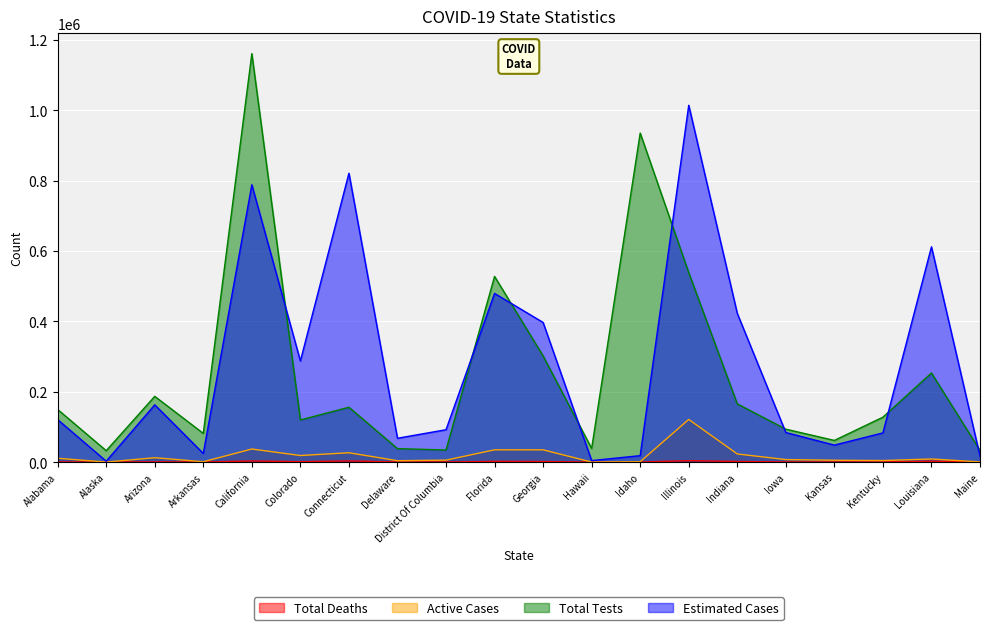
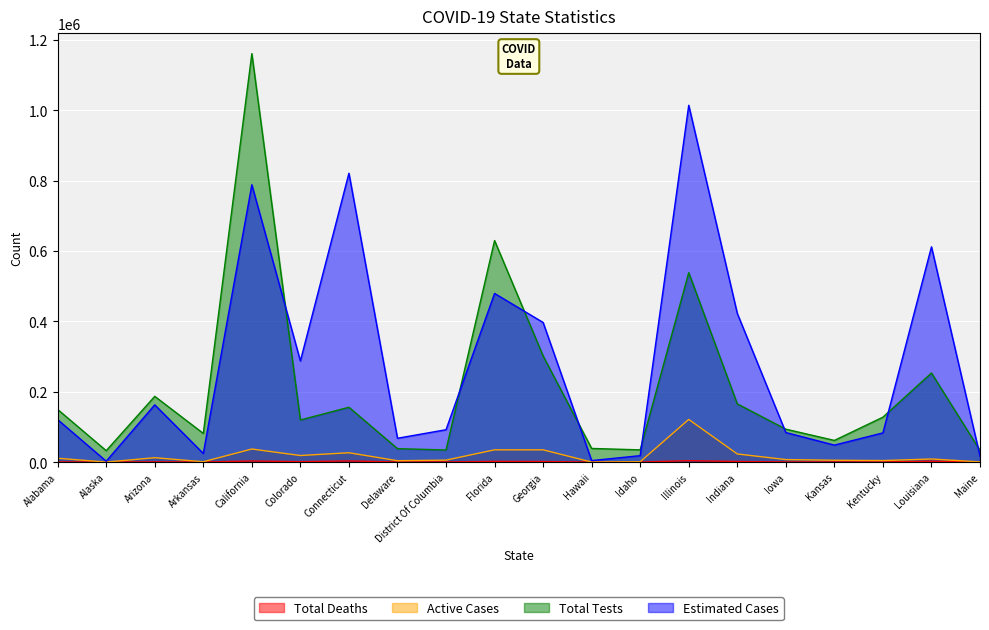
  {
    "Total Deaths": {
      "Alabama": 0,
      "Arizona": 0,
      "California": 0,
      "Colorado": 0,
      "Connecticut": 0,
      "Florida": 0,
      "Georgia": 0,
      "Illinois": 0,
      "Indiana": 0
    },
    "Active Cases": {
      "Alabama": 10000,
      "Arizona": 10000,
      "California": 40000,
      "Colorado": 20000,
      "Connecticut": 30000,
      "Florida": 30000,
      "Georgia": 30000,
      "Illinois": 120000,
      "Indiana": 20000
    },
    "Total Tests": {
      "Alabama": 150000,
      "Alaska": 30000,
      "Arizona": 190000,
      "Arkansas": 80000,
      "California": 1160000,
      "Colorado": 120000,
      "Connecticut": 160000,
      "Delaware": 40000,
      "District Of Columbia": 30000,
-     "Florida": 530000,
+     "Florida": 630000,
      "Georgia": 300000,
      "Hawaii": 40000,
-     "Idaho": 940000,
+     "Idaho": 30000,
      "Illinois": 540000,
      "Indiana": 170000,
      "Iowa": 90000,
      "Kansas": 60000,
      "Kentucky": 130000,
      "Louisiana": 250000,
      "Maine": 30000
    },
    "Estimated Cases": {
      "Alabama": 120000,
      "Arizona": 160000,
      "Arkansas": 20000,
      "California": 790000,
      "Colorado": 290000,
      "Connecticut": 820000,
      "Delaware": 70000,
      "District Of Columbia": 90000,
      "Florida": 480000,
      "Georgia": 400000,
      "Idaho": 20000,
      "Illinois": 1010000,
      "Indiana": 420000,
      "Iowa": 80000,
      "Kansas": 50000,
      "Kentucky": 80000,
      "Louisiana": 610000,
      "Maine": 20000
    }
  }
